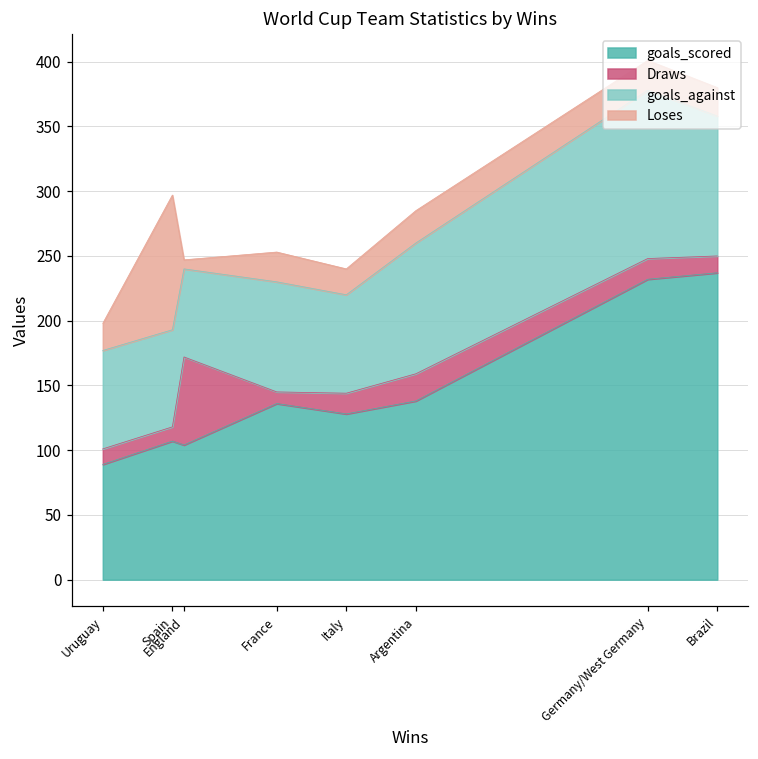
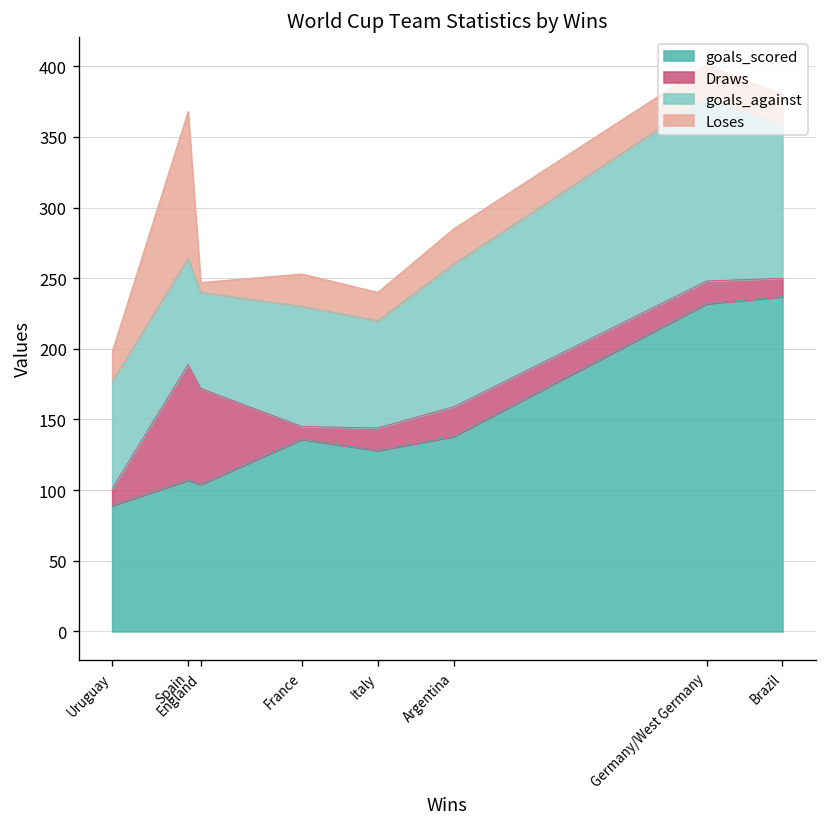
  {
    "goals_scored": {
      "Uruguay": 89,
      "Spain": 107,
      "England": 104,
      "France": 136,
      "Italy": 128,
      "Argentina": 138,
      "Germany/West Germany": 232,
      "Brazil": 237
    },
    "Draws": {
      "Uruguay": 12,
-     "Spain": 11,
+     "Spain": 82,
      "England": 68,
      "France": 9,
      "Italy": 16,
      "Argentina": 21,
      "Germany/West Germany": 16,
      "Brazil": 13
    },
    "goals_against": {
      "Uruguay": 76,
      "Spain": 75,
      "England": 68,
      "France": 85,
      "Italy": 76,
      "Argentina": 101
    },
    "Loses": {
      "Uruguay": 21,
      "Spain": 104,
      "England": 7,
      "France": 23,
      "Italy": 20,
      "Argentina": 25
    }
  }
